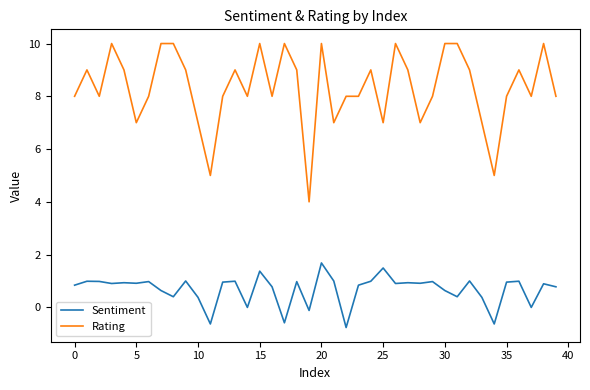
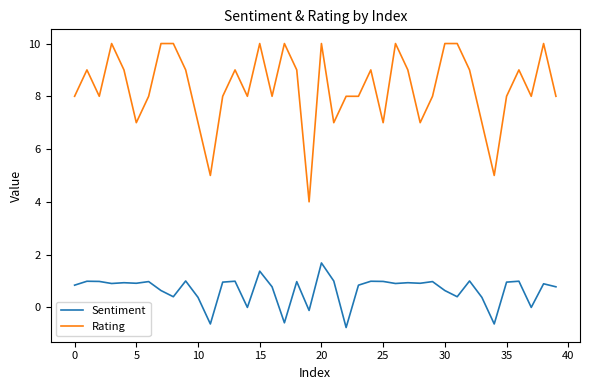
  {
    "Sentiment": {
      "0": 0.8,
      "5": 0.9,
      "10": 0.4,
      "15": 1.4,
      "20": 1.7,
-     "25": 1.5,
+     "25": 1.0,
      "30": 0.6,
      "35": 1.0
    },
    "Rating": {
      "0": 8.0,
      "5": 7.0,
      "10": 7.0,
      "15": 10.0,
      "20": 10.0,
      "25": 7.0,
      "30": 10.0,
      "35": 8.0
    }
  }
